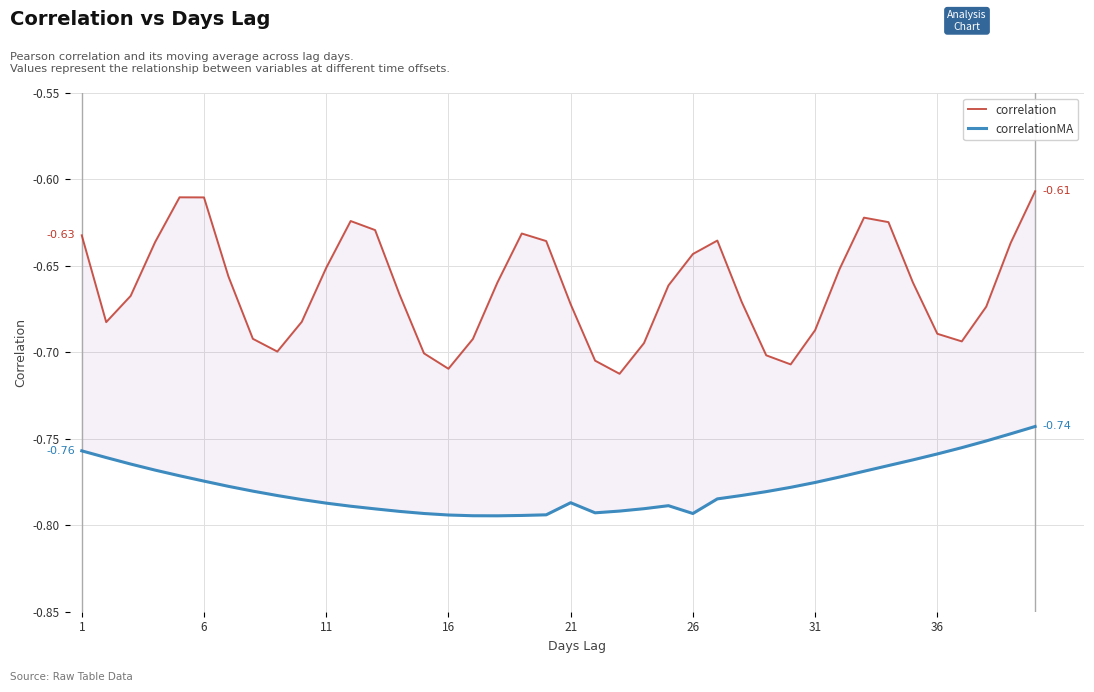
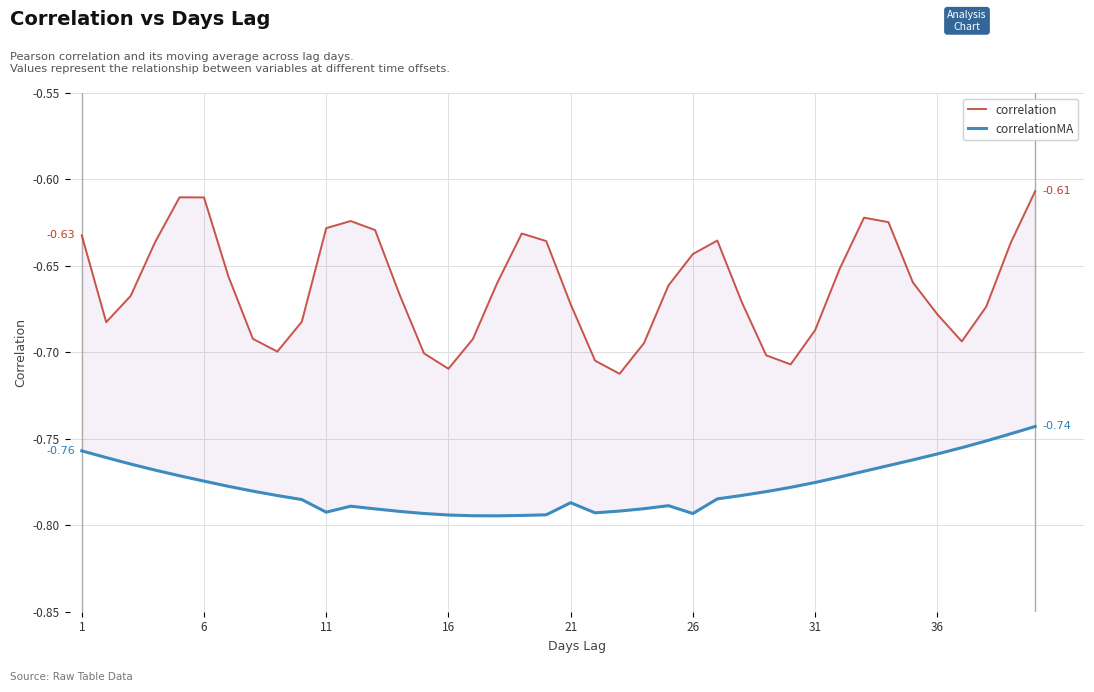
  {
    "correlation": {
      "6": -0.610,
-     "11": -0.651,
+     "11": -0.628,
      "16": -0.709,
      "21": -0.672,
      "26": -0.643,
      "31": -0.687,
-     "36": -0.689
+     "36": -0.678
    },
    "correlationMA": {
      "6": -0.774,
-     "11": -0.787,
+     "11": -0.792,
      "16": -0.794,
      "21": -0.787,
      "26": -0.793,
      "31": -0.775,
      "36": -0.759
    }
  }
